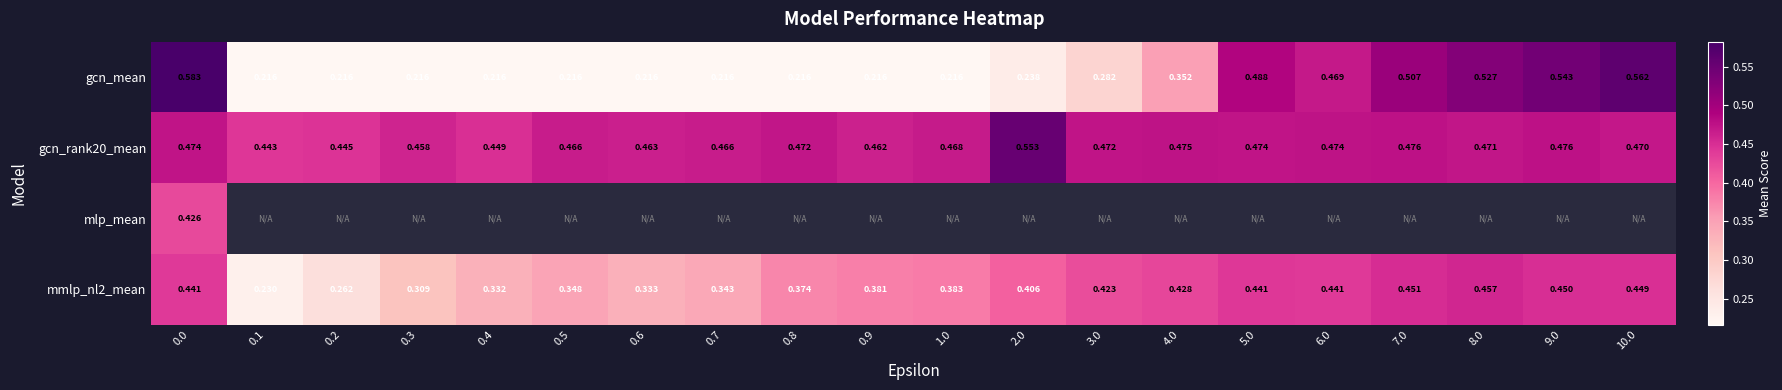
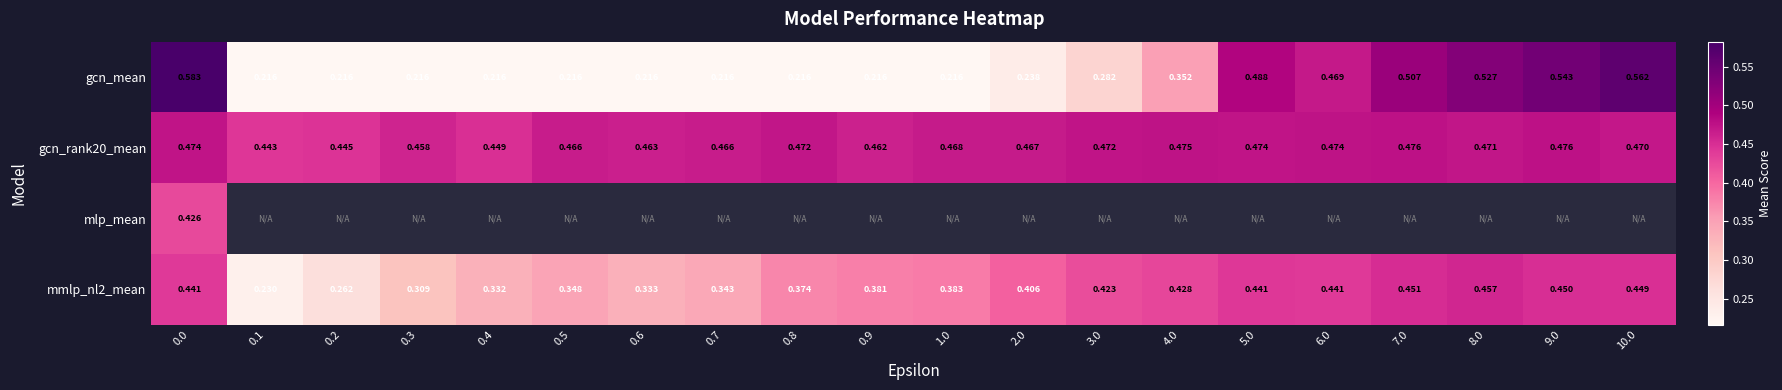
  {
    "gcn_mean": {
      "0.0": 0.583,
      "4.0": 0.352,
      "5.0": 0.488,
      "6.0": 0.469,
      "7.0": 0.507,
      "8.0": 0.527,
      "9.0": 0.543,
      "10.0": 0.562
    },
    "gcn_rank20_mean": {
      "0.0": 0.474,
      "0.1": 0.443,
      "0.2": 0.445,
      "0.3": 0.458,
      "0.4": 0.449,
      "0.5": 0.466,
      "0.6": 0.463,
      "0.7": 0.466,
      "0.8": 0.472,
      "0.9": 0.462,
      "1.0": 0.468,
-     "2.0": 0.553,
+     "2.0": 0.467,
      "3.0": 0.472,
      "4.0": 0.475,
      "5.0": 0.474,
      "6.0": 0.474,
      "7.0": 0.476,
      "8.0": 0.471,
      "9.0": 0.476,
      "10.0": 0.470
    },
    "mlp_mean": {
      "0.0": 0.426
    },
    "mmlp_nl2_mean": {
      "0.0": 0.441,
      "0.3": 0.309,
      "0.4": 0.332,
      "0.5": 0.348,
      "0.6": 0.333,
      "0.7": 0.343,
      "0.8": 0.374,
      "0.9": 0.381,
      "1.0": 0.383,
      "2.0": 0.406,
      "3.0": 0.423,
      "4.0": 0.428,
      "5.0": 0.441,
      "6.0": 0.441,
      "7.0": 0.451,
      "8.0": 0.457,
      "9.0": 0.450,
      "10.0": 0.449
    }
  }
